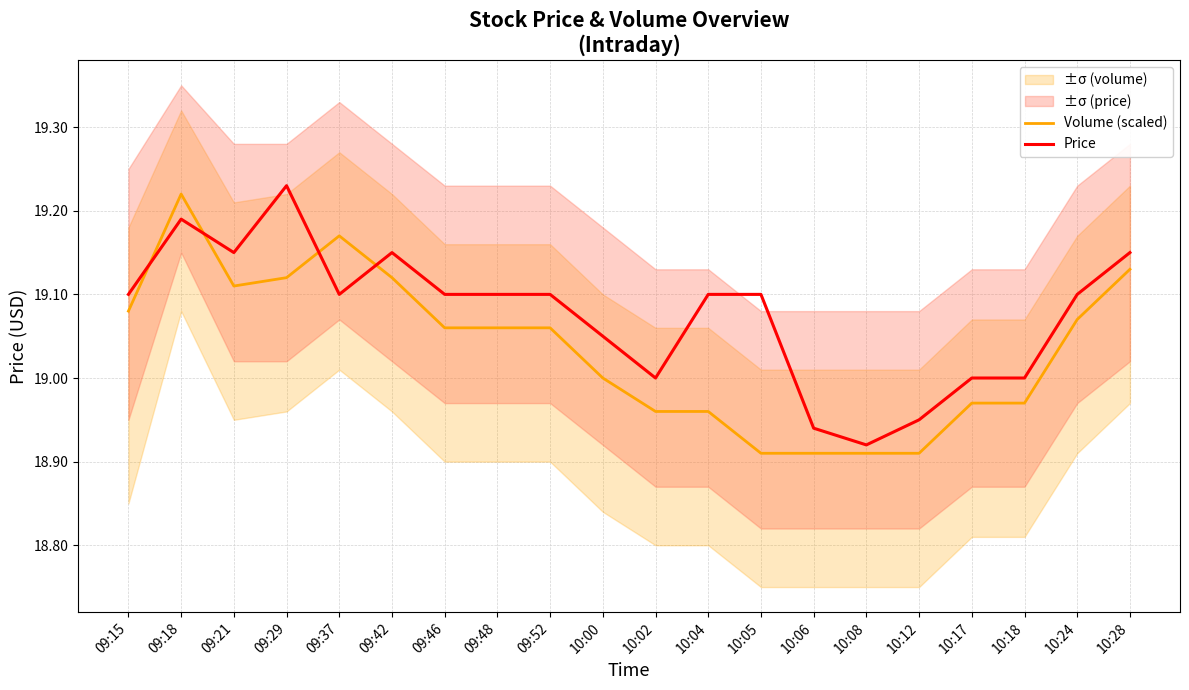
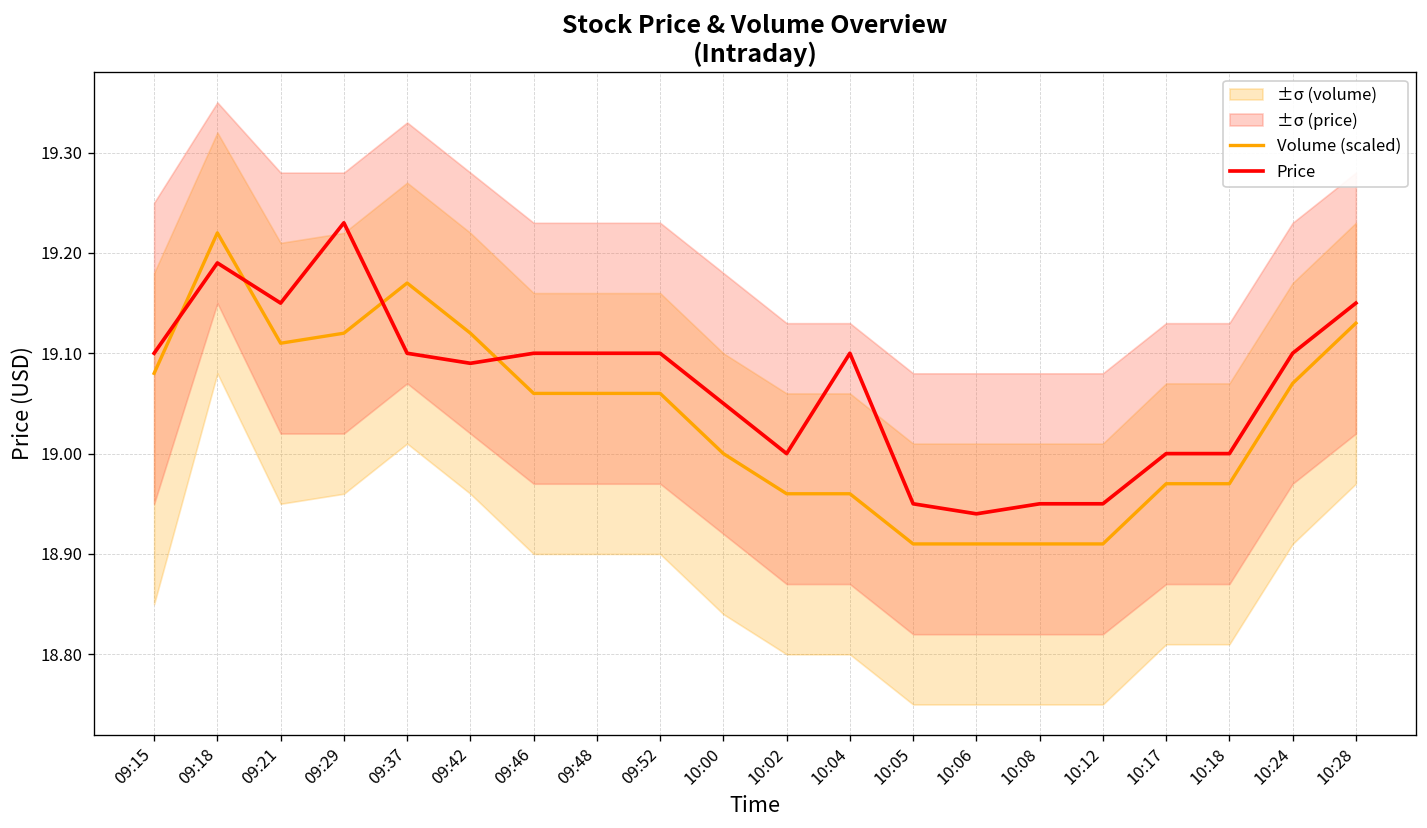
  {
    "Price": {
      "09:15": 19.10,
      "09:18": 19.19,
      "09:21": 19.15,
      "09:29": 19.23,
      "09:37": 19.10,
-     "09:42": 19.15,
+     "09:42": 19.09,
      "09:46": 19.10,
      "09:48": 19.10,
      "09:52": 19.10,
      "10:00": 19.05,
      "10:02": 19.00,
      "10:04": 19.10,
-     "10:05": 19.10,
+     "10:05": 18.95,
      "10:06": 18.94,
-     "10:08": 18.92,
+     "10:08": 18.95,
      "10:12": 18.95,
      "10:17": 19.00,
      "10:18": 19.00,
      "10:24": 19.10,
      "10:28": 19.15
    }
  }
